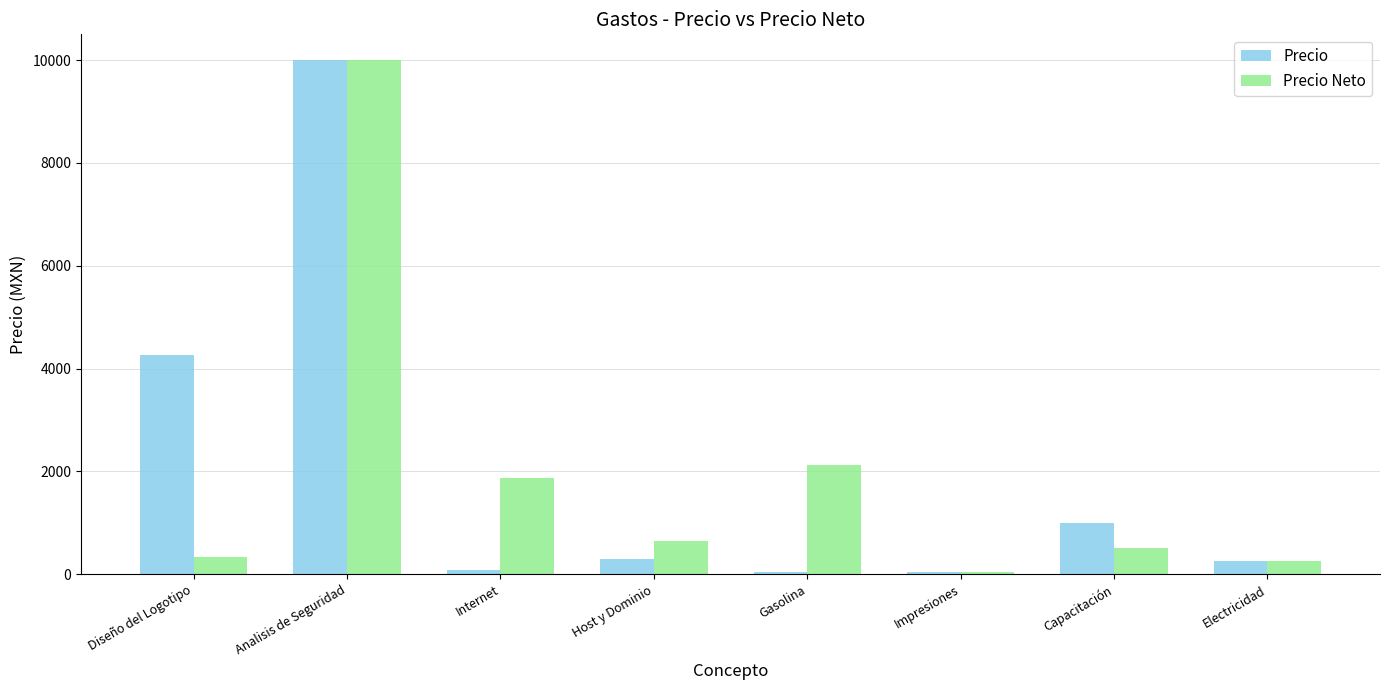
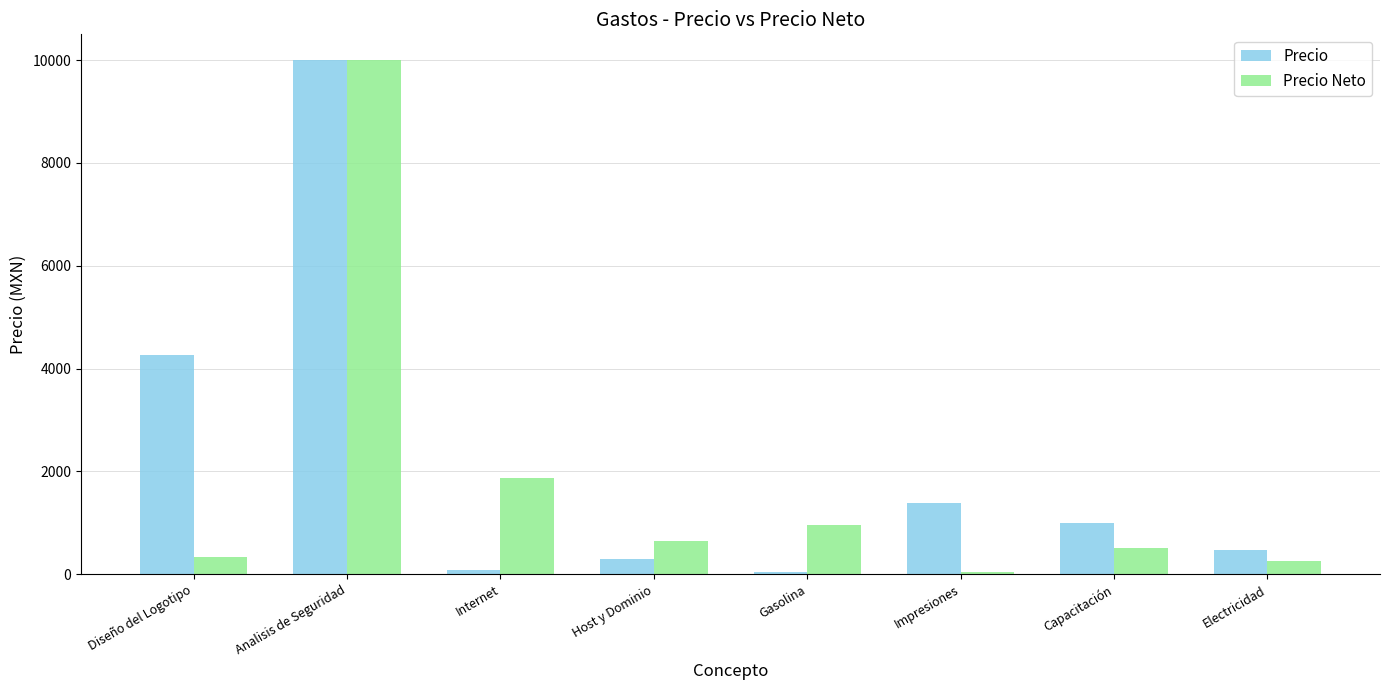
  {
    "Precio": {
      "Diseño del Logotipo": 4300,
      "Analisis de Seguridad": 10000,
      "Internet": 100,
      "Host y Dominio": 300,
-     "Impresiones": 100,
+     "Impresiones": 1400,
      "Capacitación": 1000,
-     "Electricidad": 300
+     "Electricidad": 500
    },
    "Precio Neto": {
      "Diseño del Logotipo": 300,
      "Analisis de Seguridad": 10000,
      "Internet": 1900,
      "Host y Dominio": 700,
-     "Gasolina": 2100,
+     "Gasolina": 1000,
      "Impresiones": 100,
      "Capacitación": 500,
      "Electricidad": 300
    }
  }
